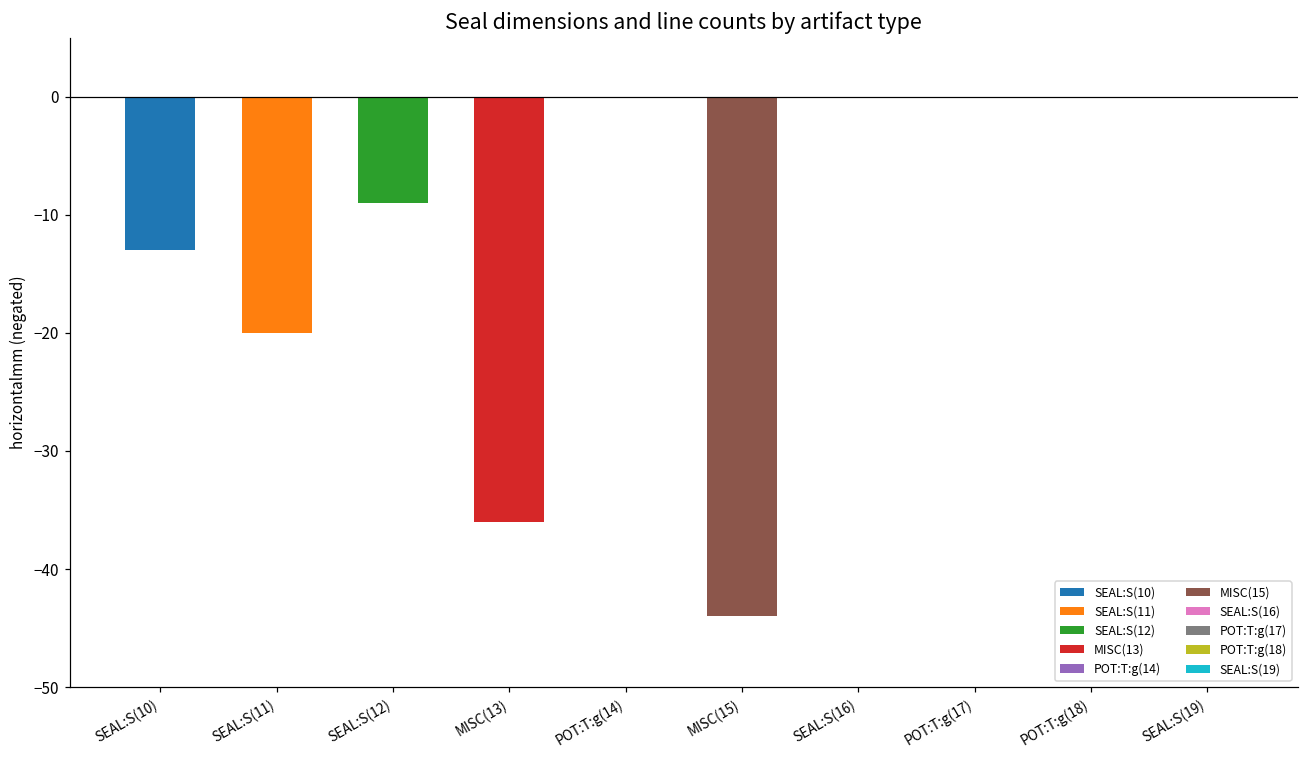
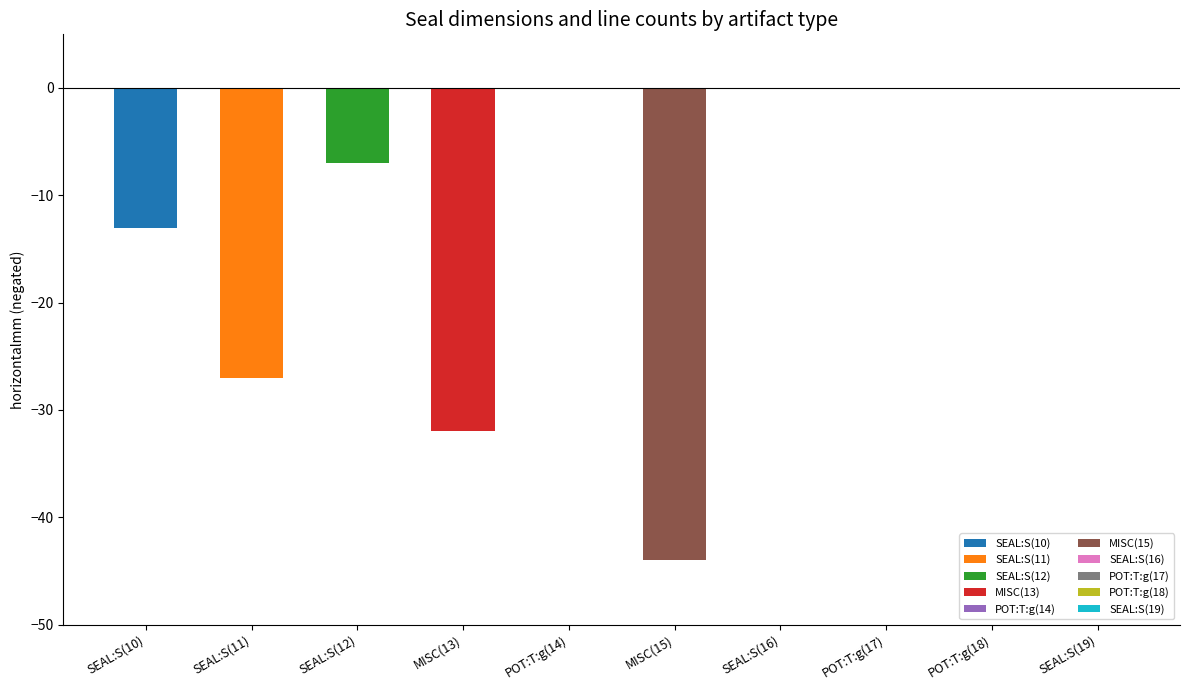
  {
    "SEAL:S(11)": {
-     "SEAL:S(11)": -20
+     "SEAL:S(11)": -27
    },
    "SEAL:S(12)": {
-     "SEAL:S(12)": -9
+     "SEAL:S(12)": -7
    },
    "MISC(13)": {
-     "MISC(13)": -36
+     "MISC(13)": -32
    },
    "POT:T:g(14)": {
      "POT:T:g(14)": 0
    },
    "MISC(15)": {
      "MISC(15)": -44
    },
    "SEAL:S(16)": {
      "SEAL:S(16)": 0
    },
    "POT:T:g(17)": {
      "POT:T:g(17)": 0
    },
    "POT:T:g(18)": {
      "POT:T:g(18)": 0
    },
    "SEAL:S(19)": {
      "SEAL:S(19)": 0
    }
  }
